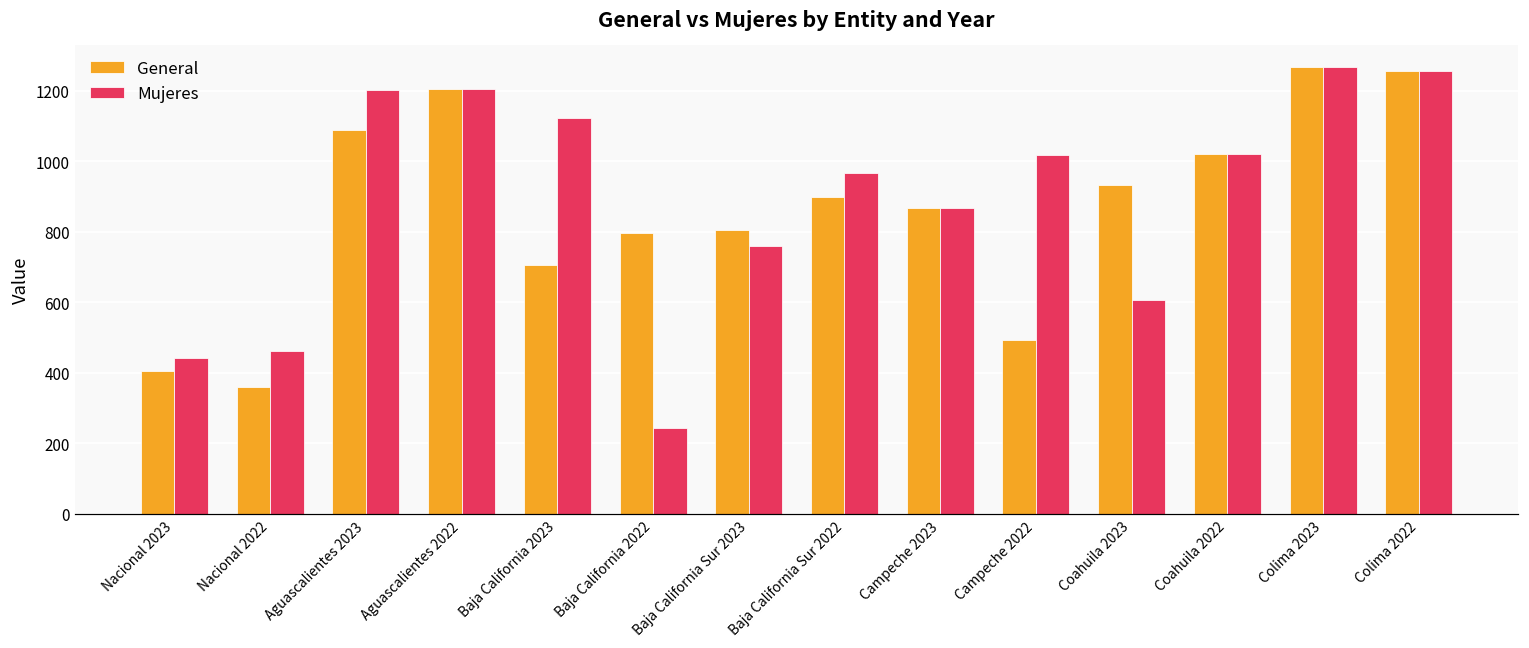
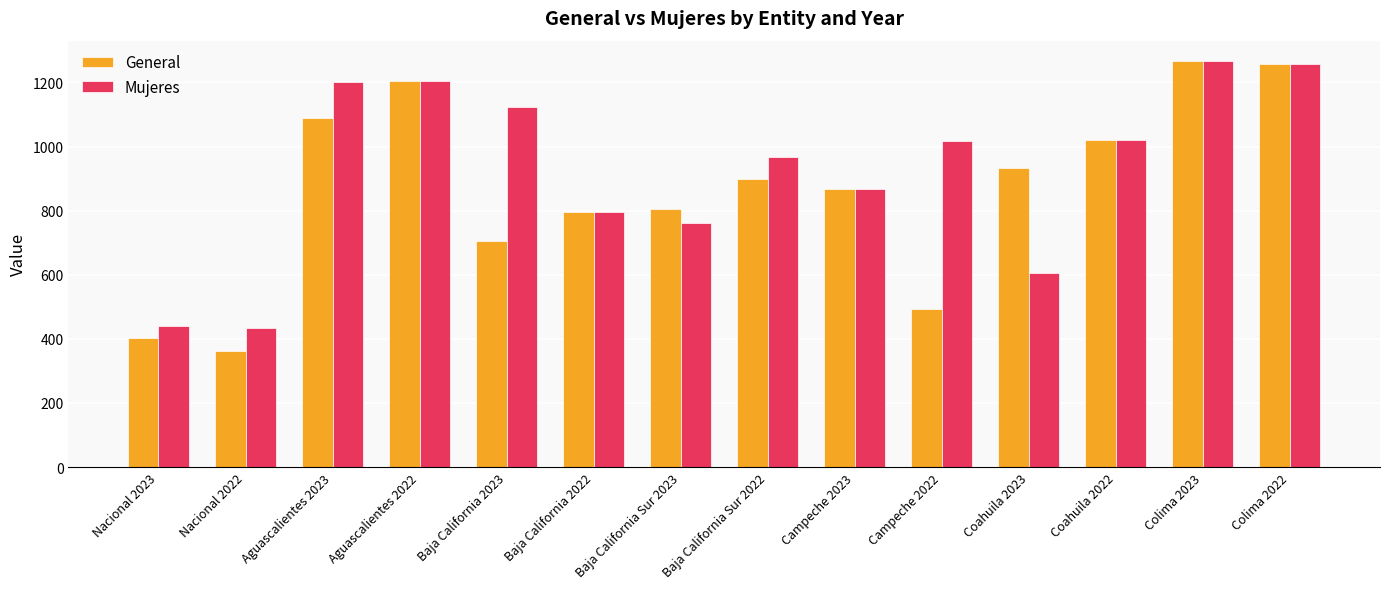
  {
    "General": {
      "Nacional 2023": 400,
      "Nacional 2022": 360,
      "Aguascalientes 2023": 1090,
      "Aguascalientes 2022": 1200,
      "Baja California 2023": 710,
      "Baja California 2022": 800,
      "Baja California Sur 2023": 800,
      "Baja California Sur 2022": 900,
      "Campeche 2023": 870,
      "Campeche 2022": 490,
      "Coahuila 2023": 930,
      "Coahuila 2022": 1020,
      "Colima 2023": 1270,
      "Colima 2022": 1260
    },
    "Mujeres": {
      "Nacional 2023": 440,
-     "Nacional 2022": 460,
+     "Nacional 2022": 430,
      "Aguascalientes 2023": 1200,
      "Aguascalientes 2022": 1200,
      "Baja California 2023": 1120,
-     "Baja California 2022": 240,
+     "Baja California 2022": 800,
      "Baja California Sur 2023": 760,
      "Baja California Sur 2022": 970,
      "Campeche 2023": 870,
      "Campeche 2022": 1020,
      "Coahuila 2023": 610,
      "Coahuila 2022": 1020,
      "Colima 2023": 1270,
      "Colima 2022": 1260
    }
  }
